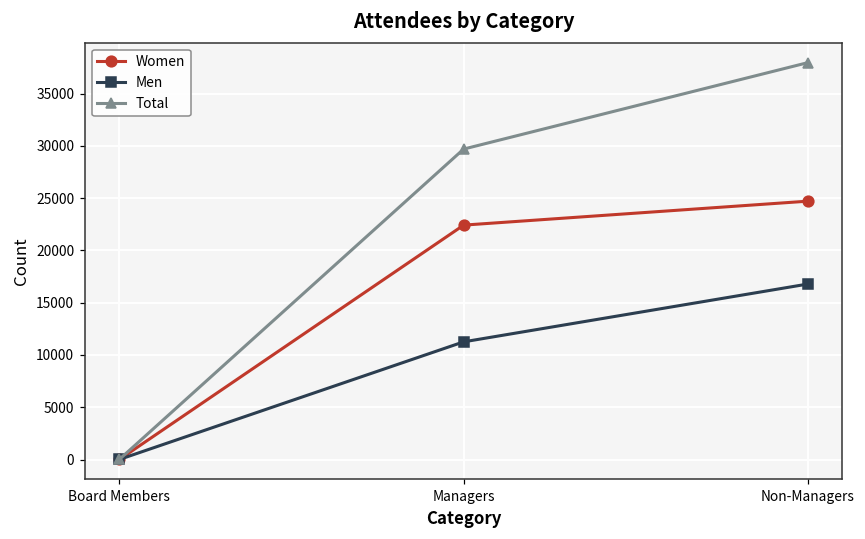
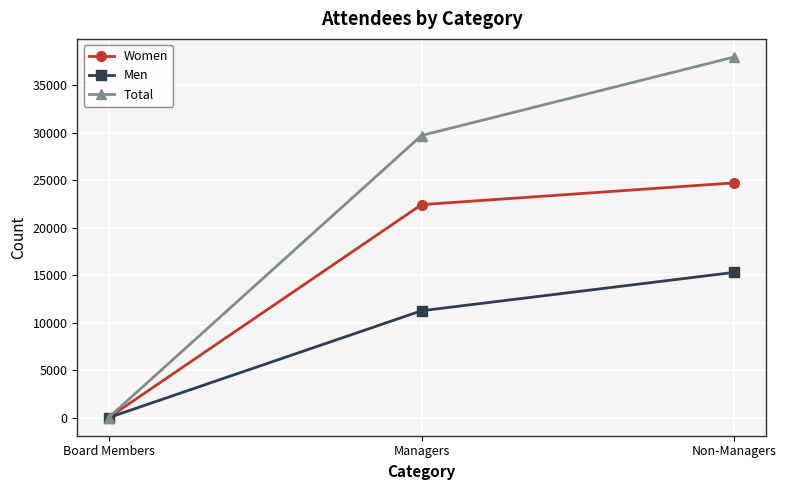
  {
    "Women": {
      "Managers": 22000,
      "Non-Managers": 25000
    },
    "Men": {
      "Managers": 11000,
-     "Non-Managers": 17000
+     "Non-Managers": 15000
    },
    "Total": {
      "Managers": 30000,
      "Non-Managers": 38000
    }
  }
